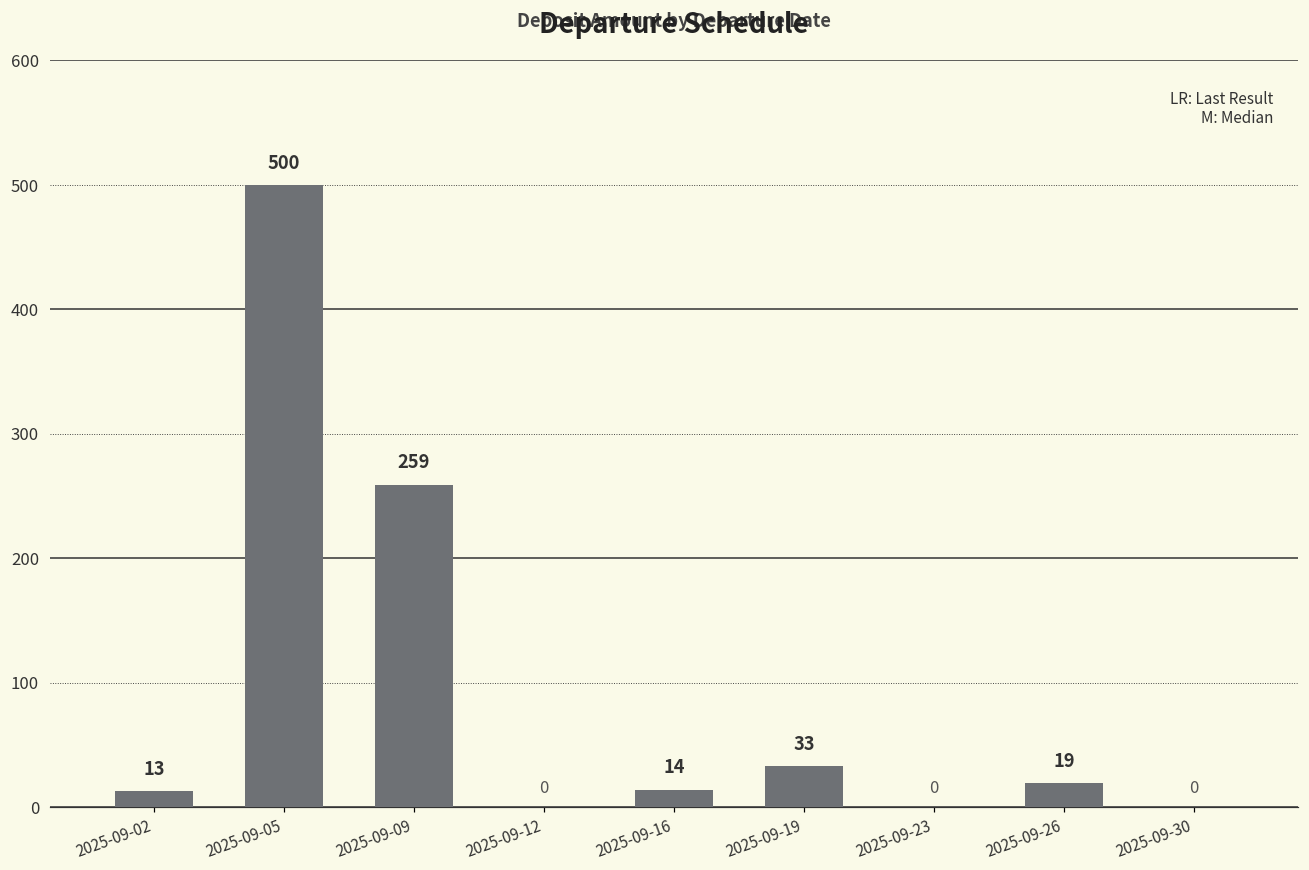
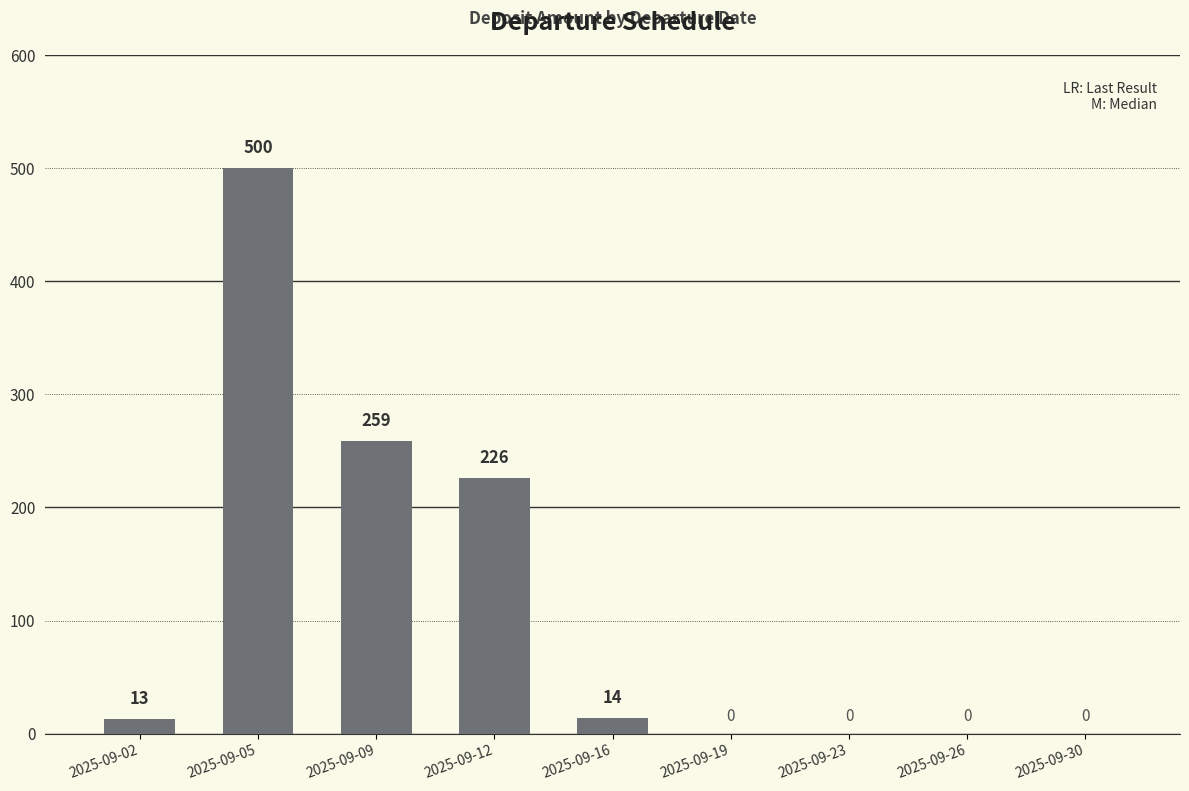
  {
    "2025-09-02": 13,
    "2025-09-05": 500,
    "2025-09-09": 259,
-   "2025-09-12": 0,
+   "2025-09-12": 226,
    "2025-09-16": 14,
-   "2025-09-19": 33,
+   "2025-09-19": 0,
    "2025-09-23": 0,
-   "2025-09-26": 19,
+   "2025-09-26": 0,
    "2025-09-30": 0
  }
